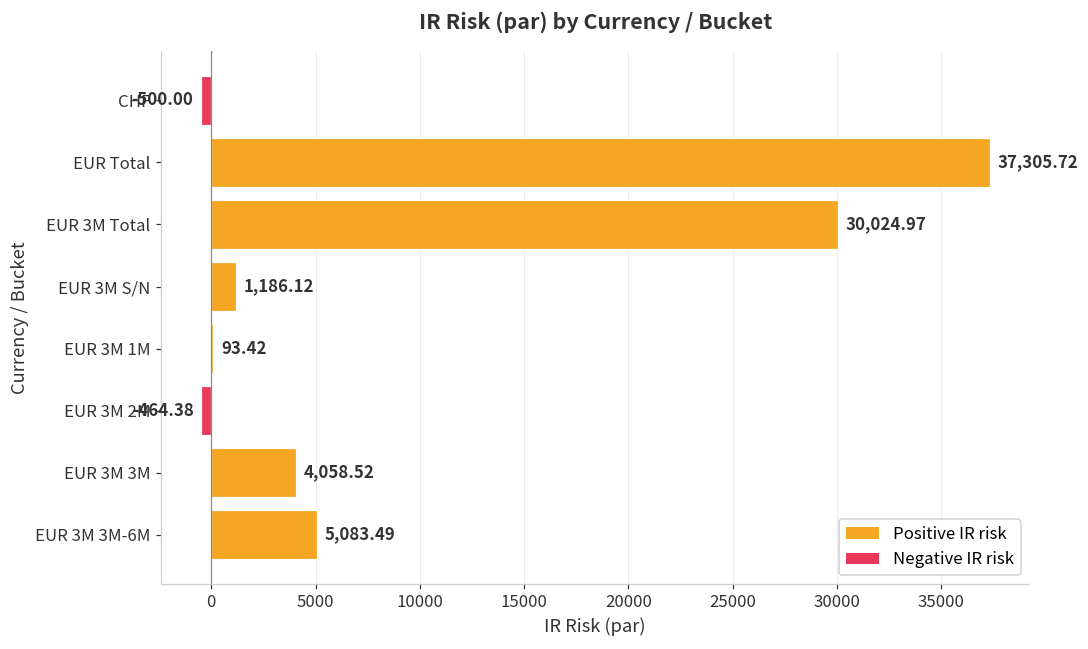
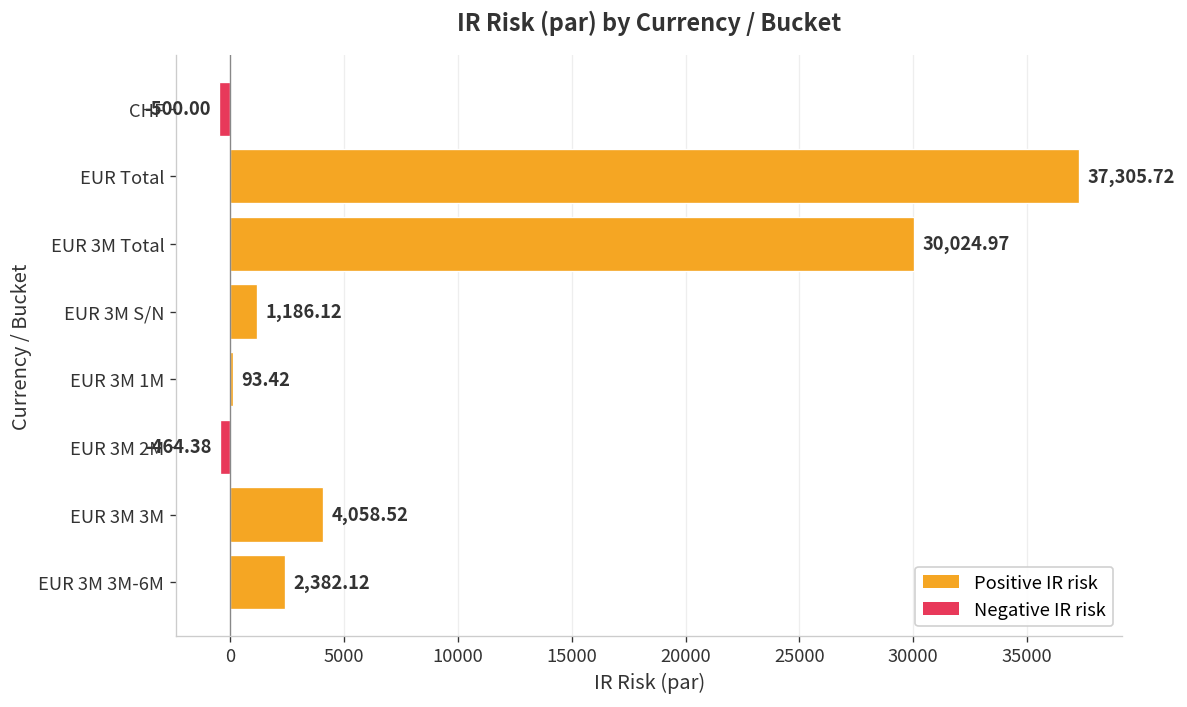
  {
    "CHF": "-500.00",
    "EUR Total": "37,305.72",
    "EUR 3M Total": "30,024.97",
    "EUR 3M S/N": "1,186.12",
    "EUR 3M 1M": "93.42",
    "EUR 3M 2M": "-464.38",
    "EUR 3M 3M": "4,058.52",
-   "EUR 3M 3M-6M": "5,083.49"
+   "EUR 3M 3M-6M": "2,382.12"
  }
